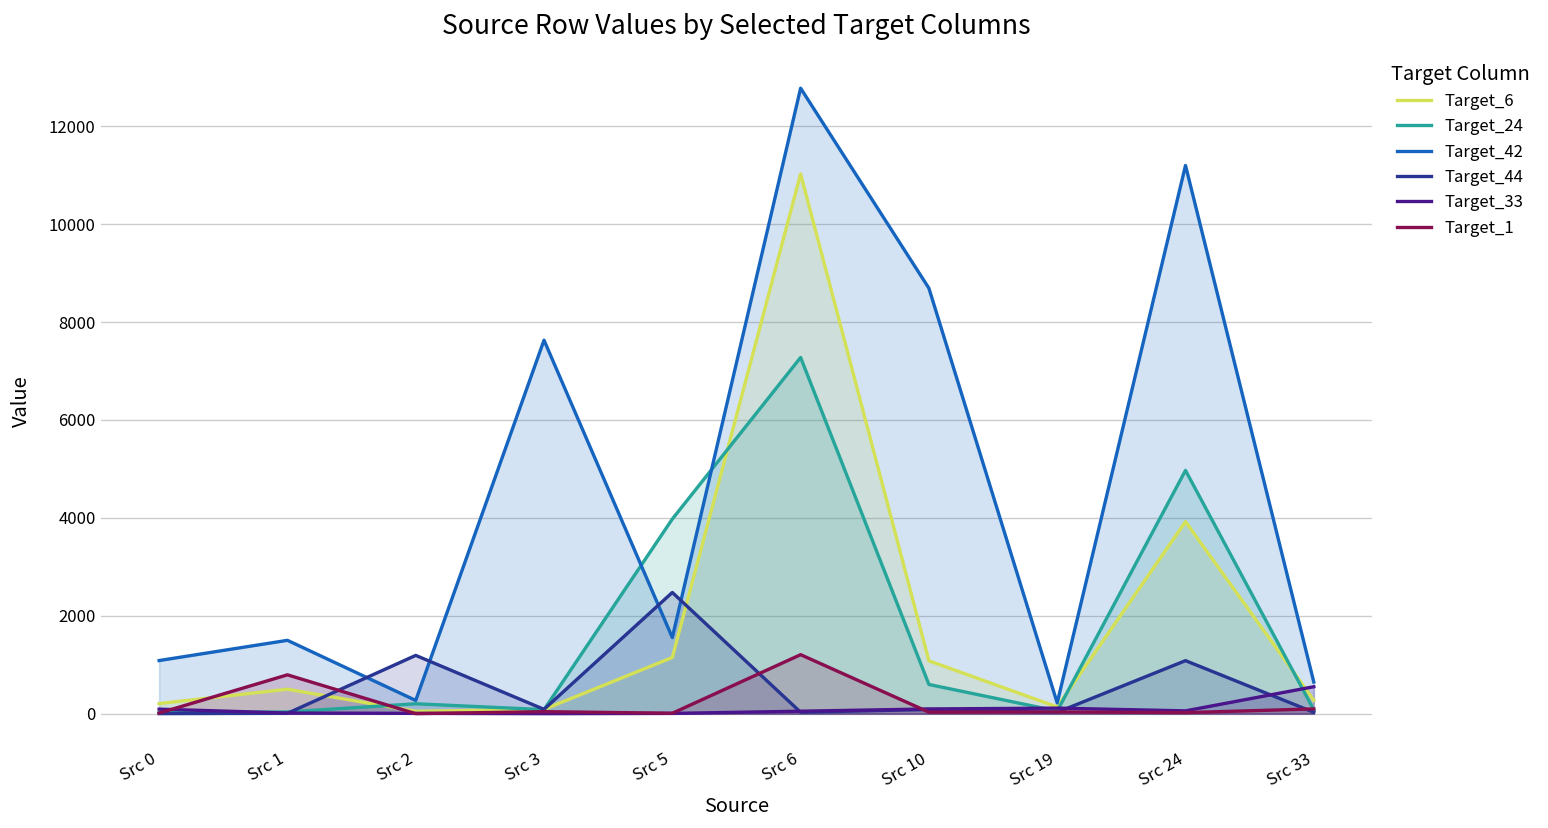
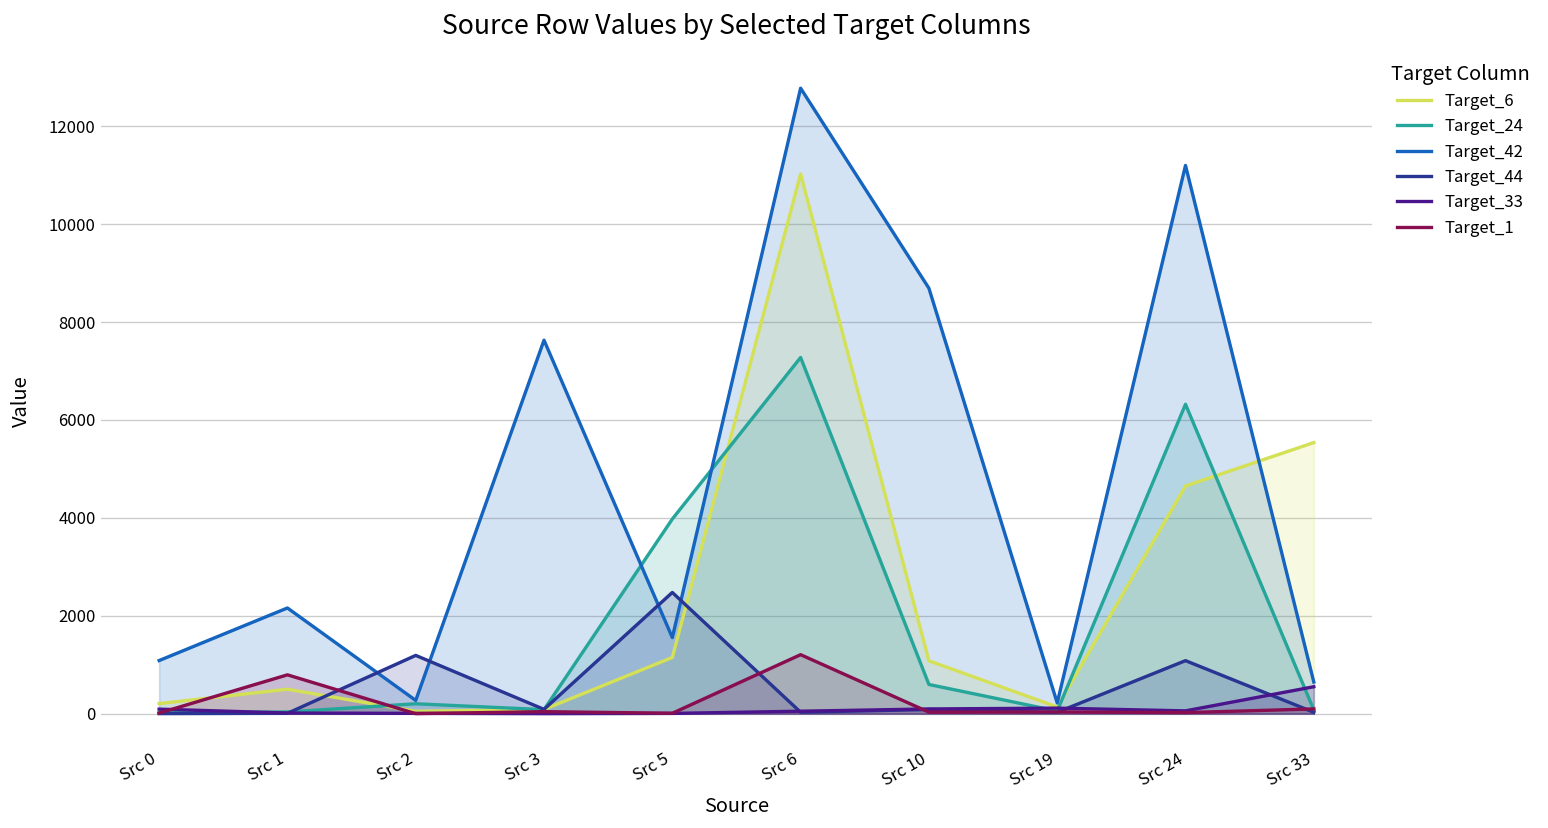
  {
    "Target_6": {
      "Src 0": 200,
      "Src 1": 500,
      "Src 5": 1100,
      "Src 6": 11000,
      "Src 10": 1100,
-     "Src 24": 3900,
-     "Src 33": 300
+     "Src 24": 4700,
+     "Src 33": 5500
    },
    "Target_24": {
      "Src 2": 200,
      "Src 5": 4000,
      "Src 6": 7300,
      "Src 10": 600,
-     "Src 24": 5000
+     "Src 24": 6300
    },
    "Target_42": {
      "Src 0": 1100,
-     "Src 1": 1500,
+     "Src 1": 2200,
      "Src 2": 300,
      "Src 3": 7600,
      "Src 5": 1600,
      "Src 6": 12800,
      "Src 10": 8700,
      "Src 19": 200,
      "Src 24": 11200,
      "Src 33": 600
    },
    "Target_1": {
      "Src 1": 800,
      "Src 6": 1200
    }
  }
